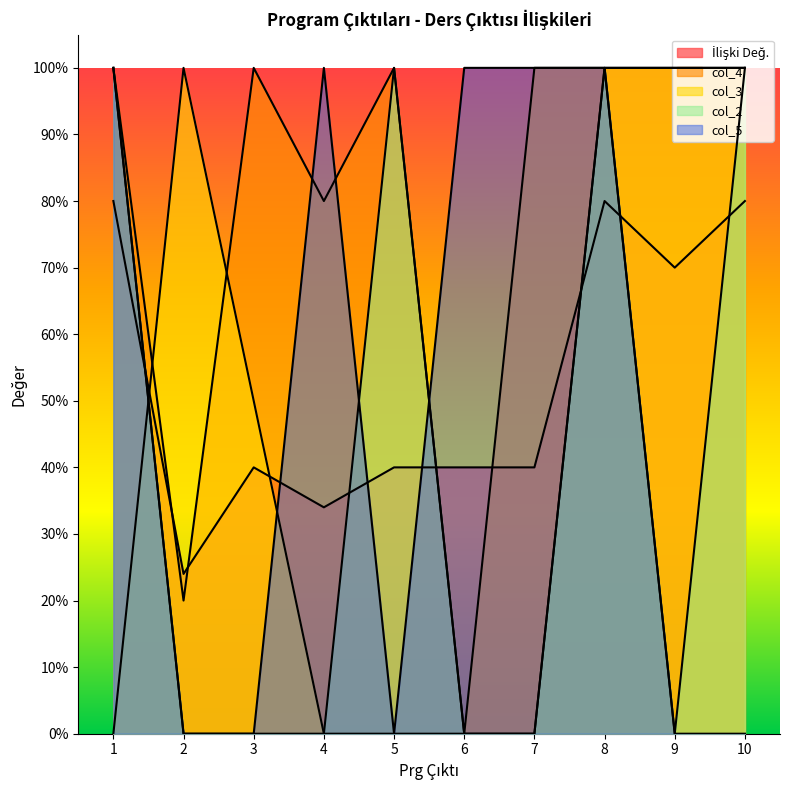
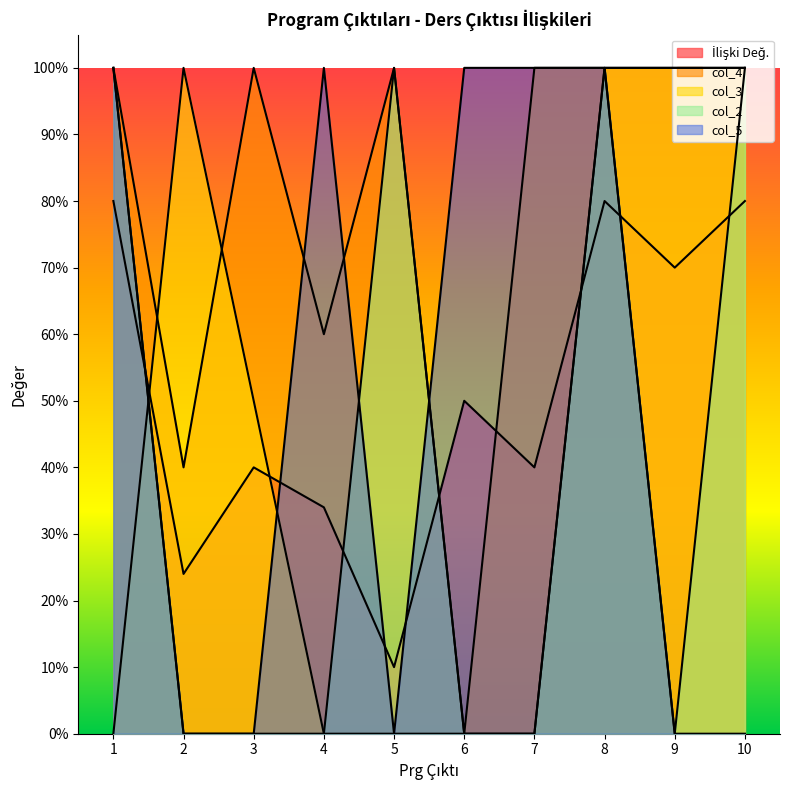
  {
    "İlişki Değ.": {
      "1": "80%",
      "2": "24%",
      "3": "40%",
      "4": "34%",
-     "5": "40%",
-     "6": "40%",
+     "5": "10%",
+     "6": "50%",
      "7": "40%",
      "8": "80%",
      "9": "70%",
      "10": "80%"
    },
    "col_4": {
-     "2": "20%",
+     "2": "40%",
      "3": "100%",
-     "4": "80%"
+     "4": "60%"
    },
    "col_3": {
      "1": "0%",
      "2": "100%",
      "3": "50%"
    },
    "col_5": {
      "4": "100%",
      "6": "100%",
      "10": "0%"
    }
  }
